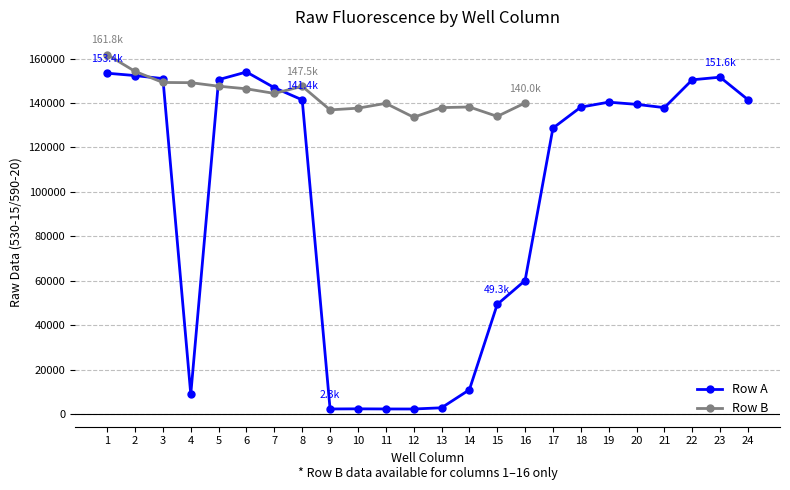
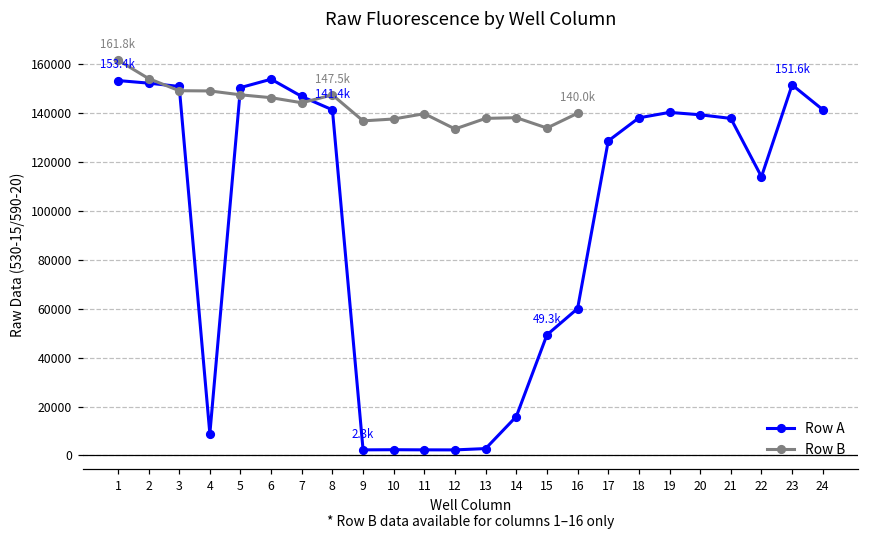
  {
    "Row A": {
      "2": "152000",
      "3": "151000",
      "4": "9000",
      "5": "150000",
      "6": "154000",
      "7": "147000",
      "11": "2000",
      "12": "2000",
      "13": "3000",
-     "14": "11000",
+     "14": "16000",
      "16": "60000",
      "17": "129000",
      "18": "138000",
      "19": "140000",
      "20": "139000",
      "21": "138000",
-     "22": "150000",
+     "22": "114000",
      "24": "141000"
    },
    "Row B": {
      "1": "161.8k",
      "8": "147.5k",
      "16": "140.0k"
    }
  }
